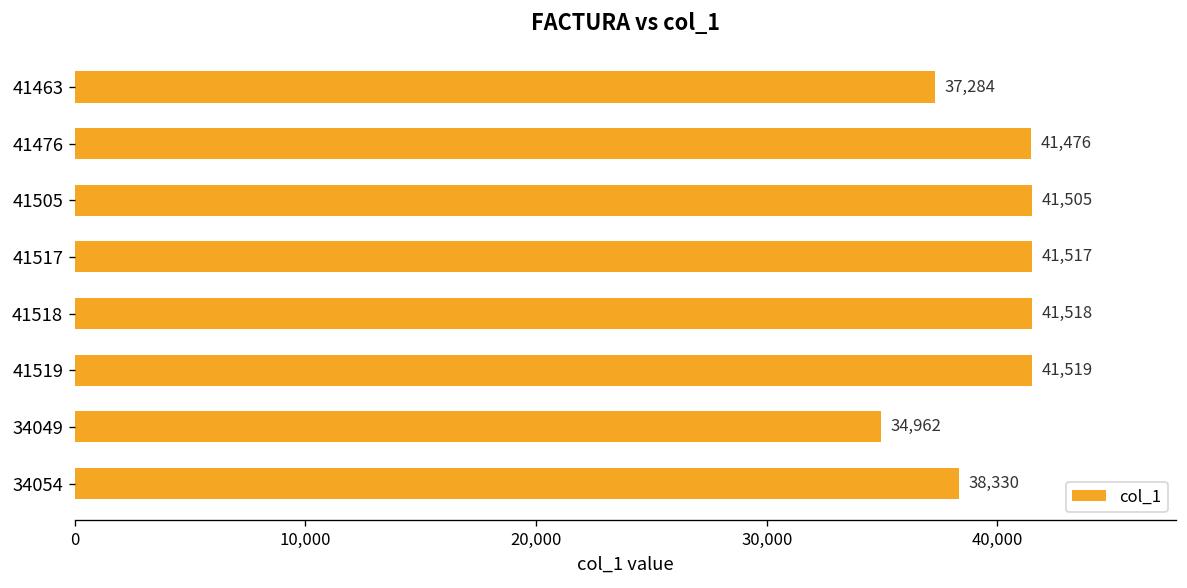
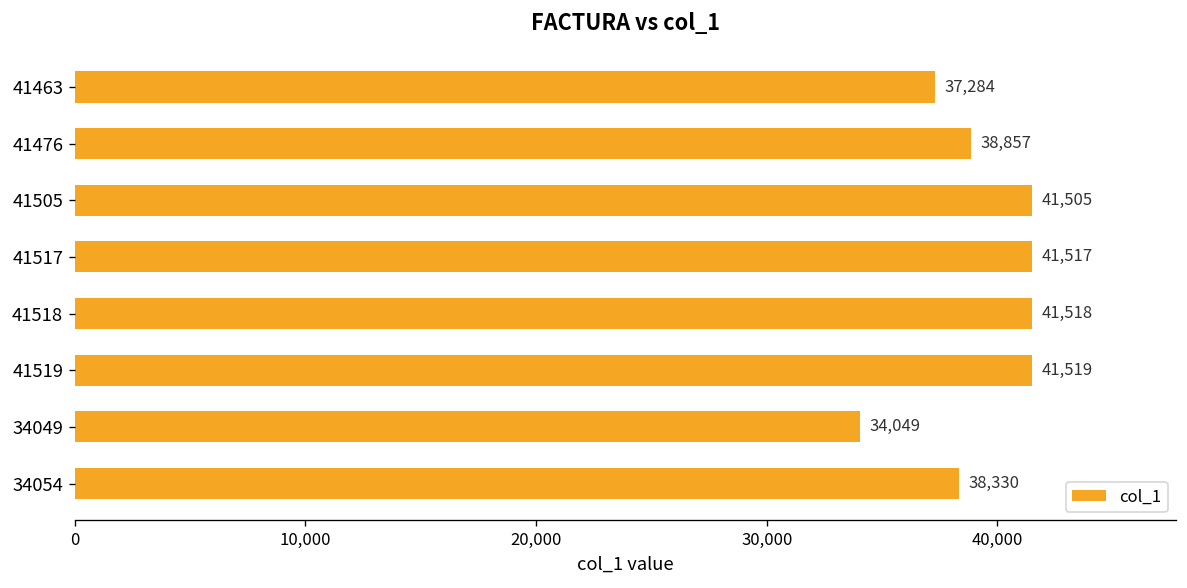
  {
    "41463": "37,284",
-   "41476": "41,476",
+   "41476": "38,857",
    "41505": "41,505",
    "41517": "41,517",
    "41518": "41,518",
    "41519": "41,519",
-   "34049": "34,962",
+   "34049": "34,049",
    "34054": "38,330"
  }
